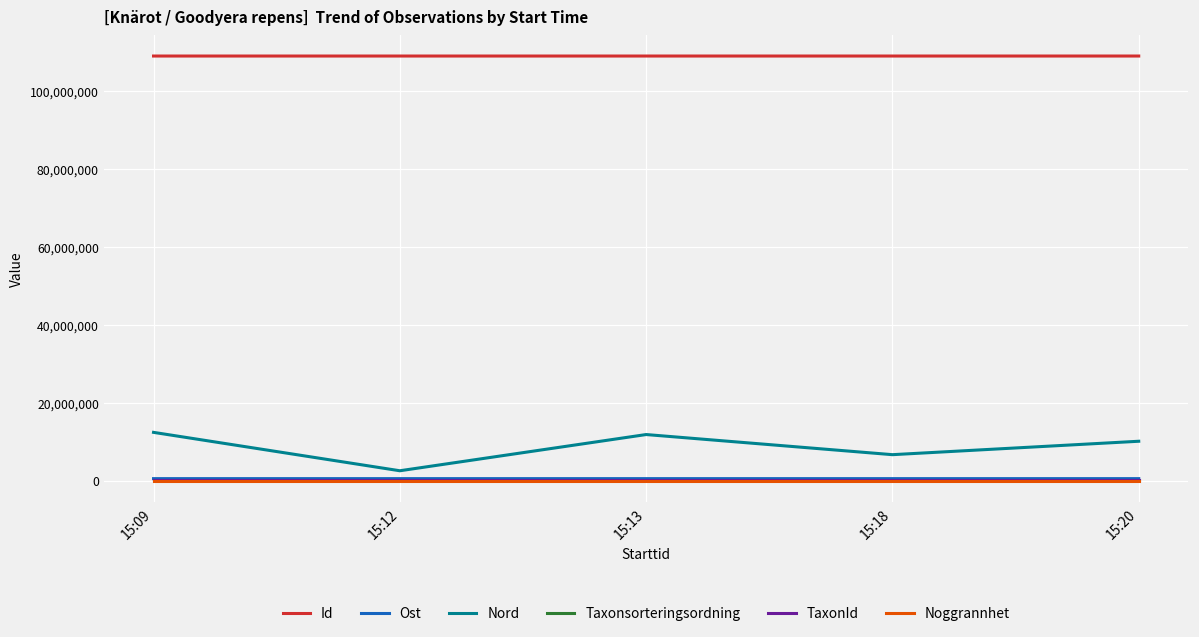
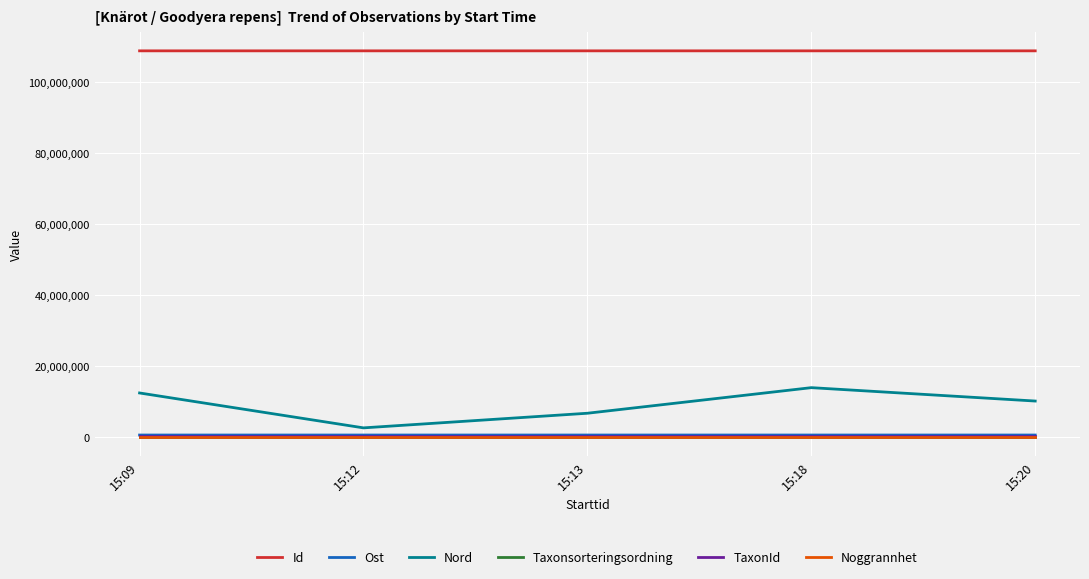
  {
    "Id": {
      "15:09": "109,000,000",
      "15:12": "109,000,000",
      "15:13": "109,000,000",
      "15:18": "109,000,000",
      "15:20": "109,000,000"
    },
    "Nord": {
      "15:09": "12,000,000",
      "15:12": "3,000,000",
-     "15:13": "12,000,000",
-     "15:18": "7,000,000",
+     "15:13": "7,000,000",
+     "15:18": "14,000,000",
      "15:20": "10,000,000"
    }
  }
